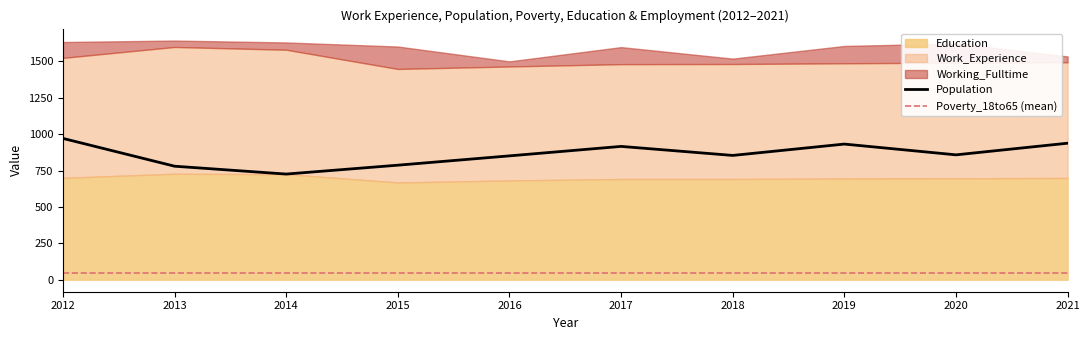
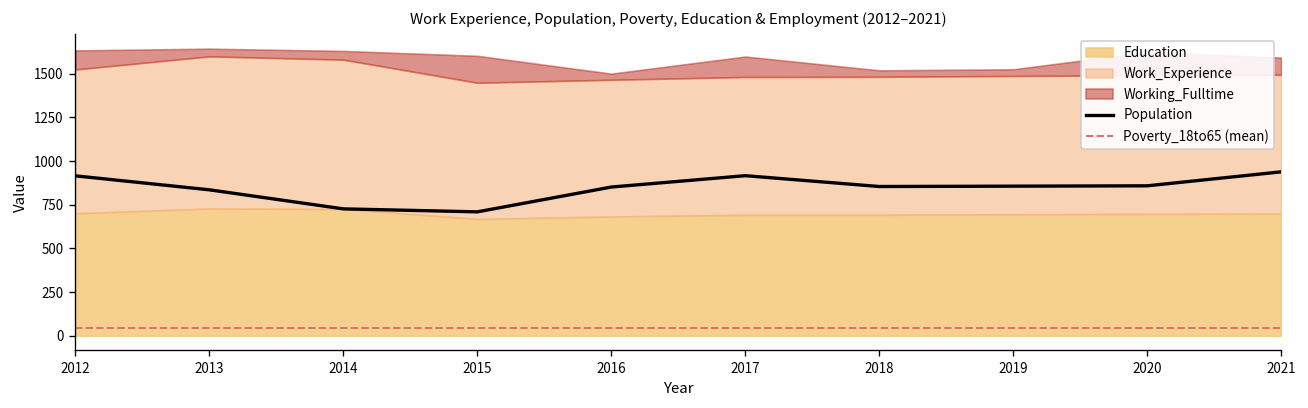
  {
    "Population": {
-     "2012": 970,
-     "2013": 780,
-     "2015": 790,
+     "2012": 920,
+     "2013": 840,
+     "2015": 710,
      "2016": 850,
      "2017": 920,
      "2018": 850,
-     "2019": 930,
+     "2019": 860,
      "2020": 860,
      "2021": 940
    },
    "Working_Fulltime": {
      "2012": 110,
      "2013": 40,
      "2014": 50,
      "2015": 150,
      "2016": 40,
      "2017": 120,
      "2018": 40,
-     "2019": 120,
-     "2021": 40
+     "2019": 40,
+     "2021": 100
    }
  }
